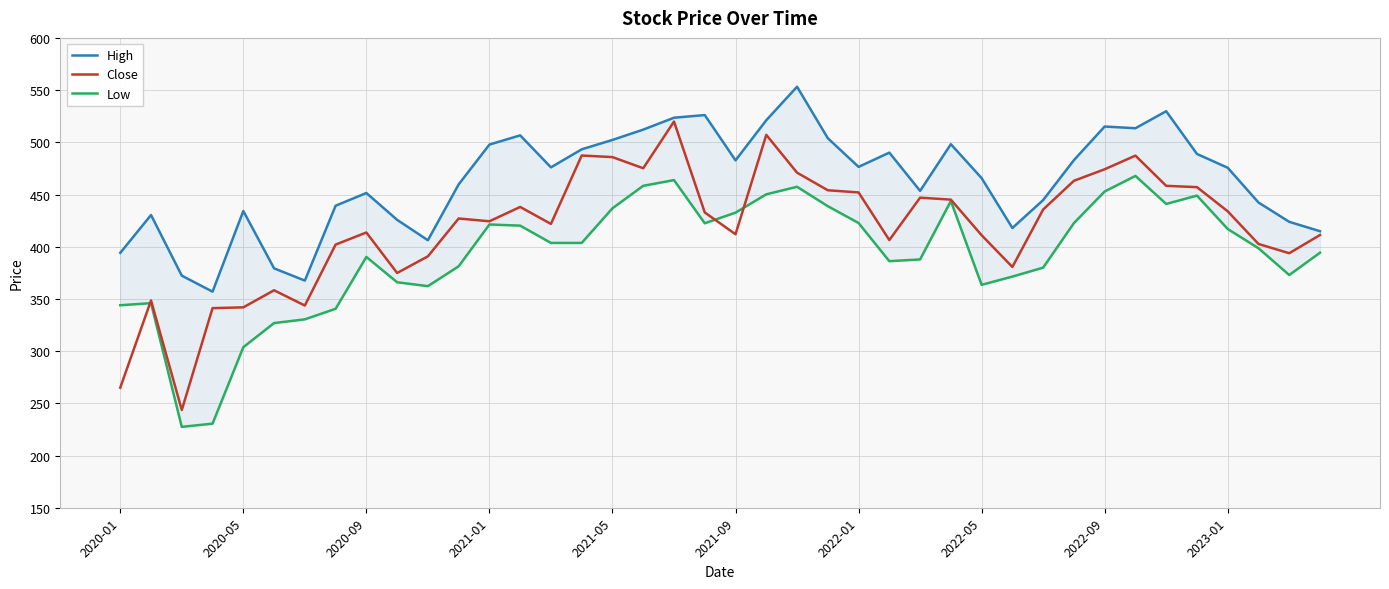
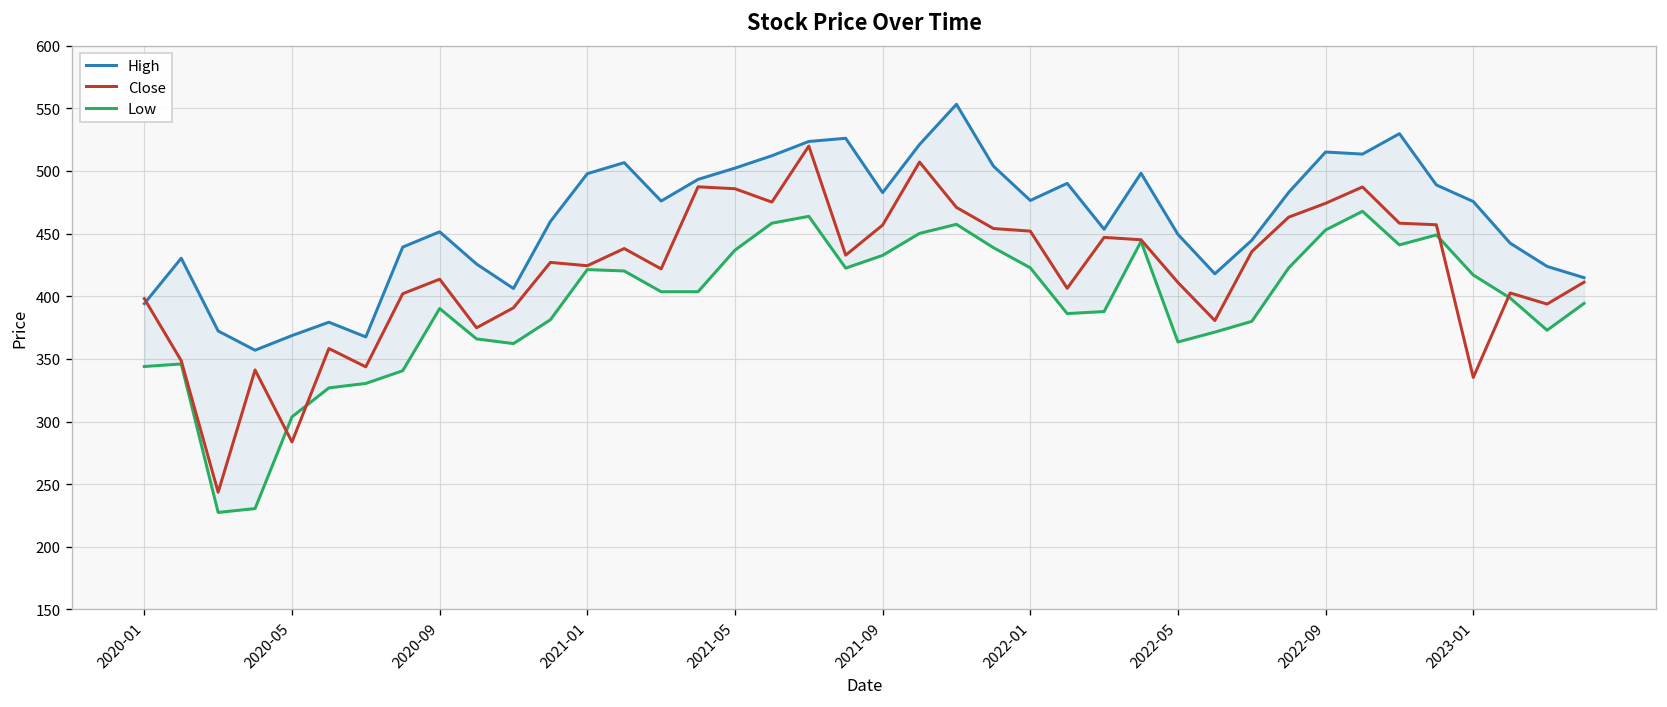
  {
    "High": {
      "2020-01": 394,
-     "2020-05": 434,
+     "2020-05": 369,
      "2020-09": 451,
      "2021-01": 498,
      "2021-05": 502,
      "2021-09": 483,
      "2022-01": 476,
-     "2022-05": 466,
+     "2022-05": 449,
      "2022-09": 515,
      "2023-01": 476
    },
    "Close": {
-     "2020-01": 265,
-     "2020-05": 342,
+     "2020-01": 398,
+     "2020-05": 284,
      "2020-09": 414,
      "2021-01": 424,
      "2021-05": 486,
-     "2021-09": 412,
+     "2021-09": 457,
      "2022-01": 452,
      "2022-05": 411,
      "2022-09": 474,
-     "2023-01": 434
+     "2023-01": 335
    },
    "Low": {
      "2020-01": 344,
      "2020-05": 304,
      "2020-09": 390,
      "2021-01": 421,
      "2021-05": 437,
      "2021-09": 433,
      "2022-01": 423,
      "2022-05": 364,
      "2022-09": 453,
      "2023-01": 417
    }
  }
